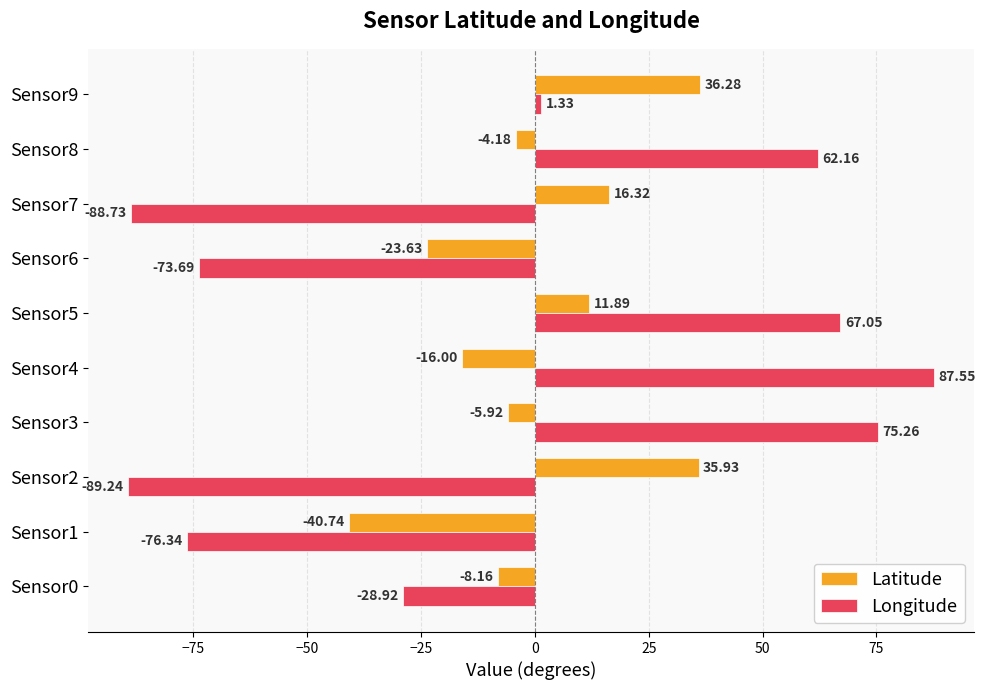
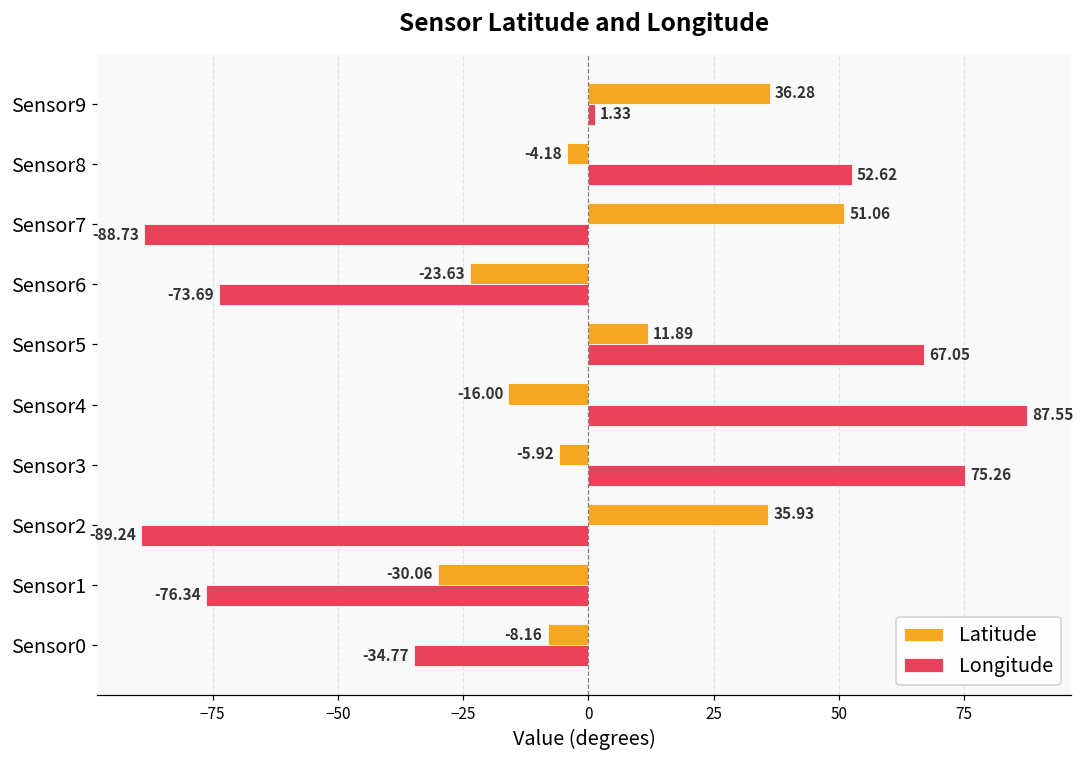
  {
    "Latitude": {
      "Sensor9": 36.28,
      "Sensor8": -4.18,
-     "Sensor7": 16.32,
+     "Sensor7": 51.06,
      "Sensor6": -23.63,
      "Sensor5": 11.89,
      "Sensor4": -16.00,
      "Sensor3": -5.92,
      "Sensor2": 35.93,
-     "Sensor1": -40.74,
+     "Sensor1": -30.06,
      "Sensor0": -8.16
    },
    "Longitude": {
      "Sensor9": 1.33,
-     "Sensor8": 62.16,
+     "Sensor8": 52.62,
      "Sensor7": -88.73,
      "Sensor6": -73.69,
      "Sensor5": 67.05,
      "Sensor4": 87.55,
      "Sensor3": 75.26,
      "Sensor2": -89.24,
      "Sensor1": -76.34,
-     "Sensor0": -28.92
+     "Sensor0": -34.77
    }
  }
